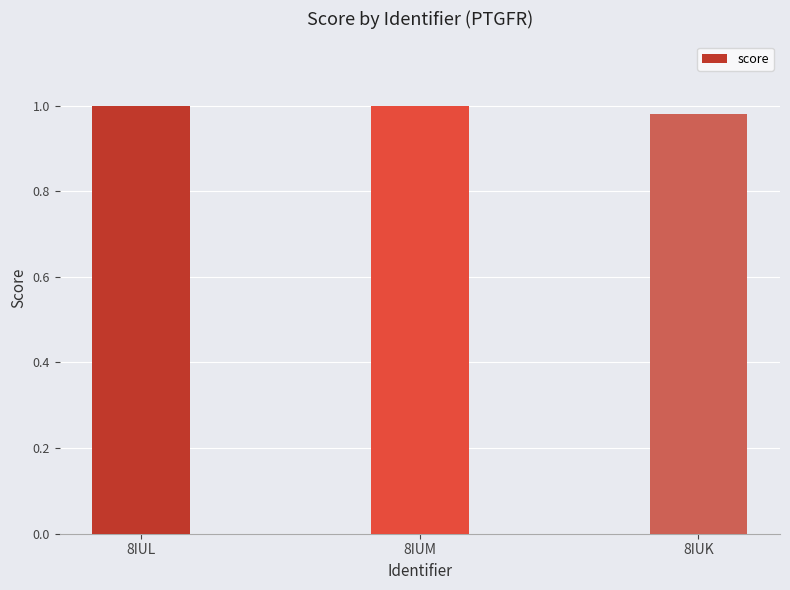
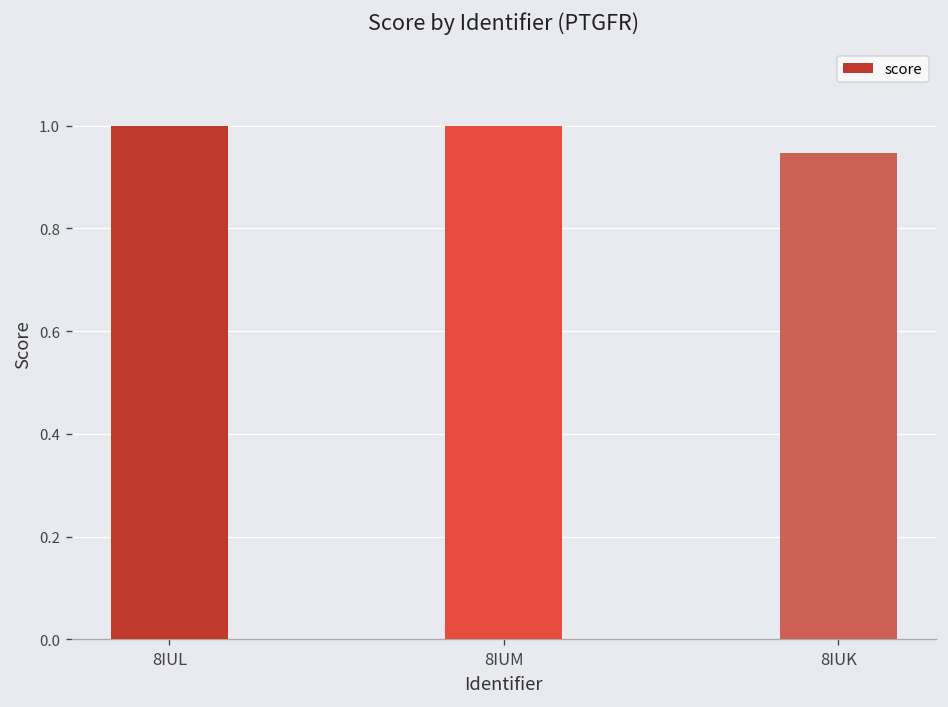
  {
    "8IUL": 1.00,
    "8IUM": 1.00,
-   "8IUK": 0.98
+   "8IUK": 0.95
  }
